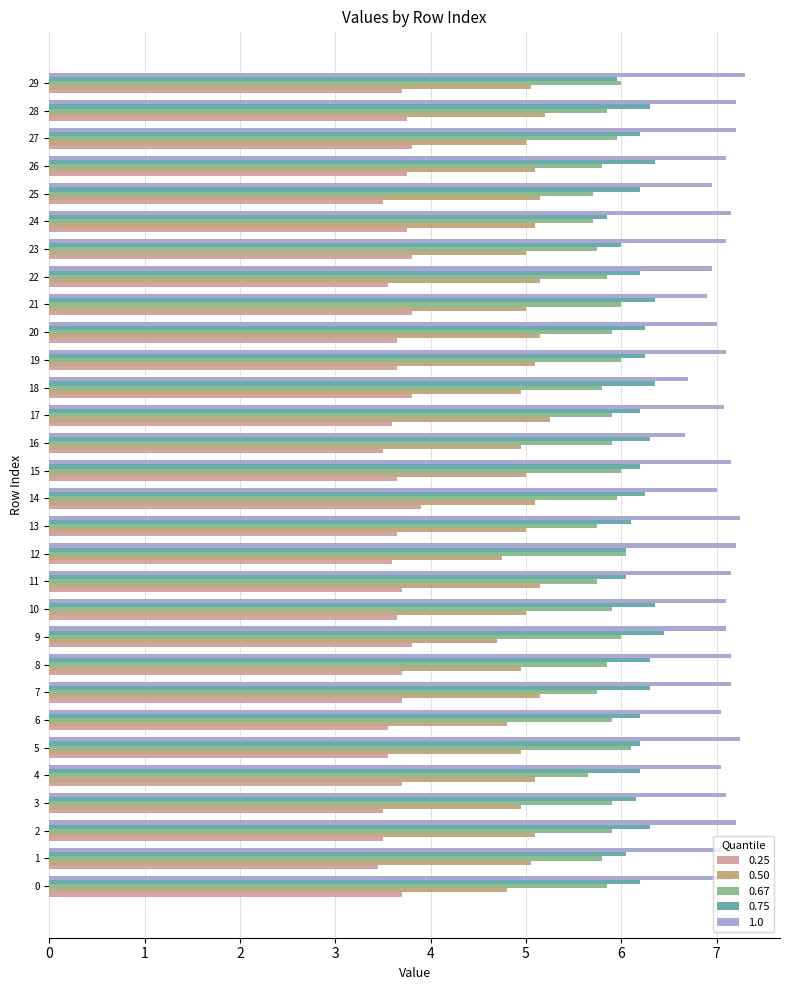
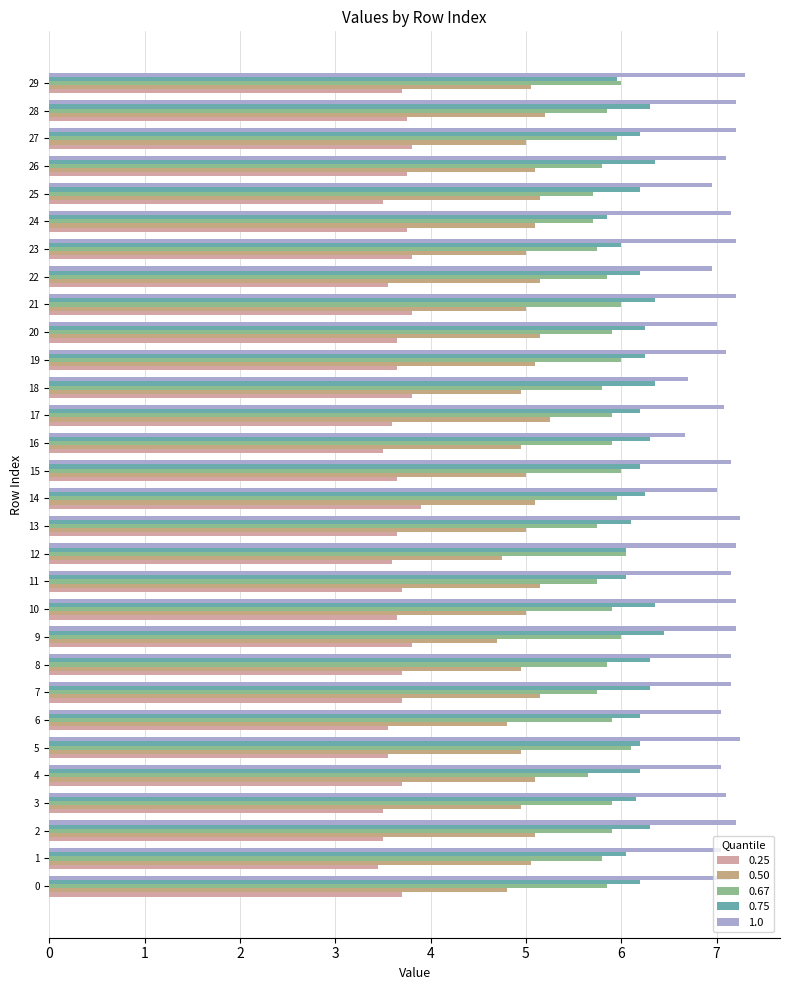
  {
    "1.0": {
      "29": 7.3,
      "28": 7.2,
      "27": 7.2,
      "26": 7.1,
      "25": 7.0,
      "24": 7.2,
-     "23": 7.1,
+     "23": 7.2,
      "22": 7.0,
-     "21": 6.9,
+     "21": 7.2,
      "20": 7.0,
      "19": 7.1,
      "18": 6.7,
      "17": 7.1,
      "16": 6.7,
      "15": 7.2,
      "14": 7.0,
      "13": 7.3,
      "12": 7.2,
      "11": 7.2,
-     "10": 7.1,
-     "9": 7.1,
+     "10": 7.2,
+     "9": 7.2,
      "8": 7.2,
      "7": 7.2,
      "6": 7.1,
      "5": 7.3,
      "4": 7.1,
      "3": 7.1,
      "2": 7.2
    }
  }
